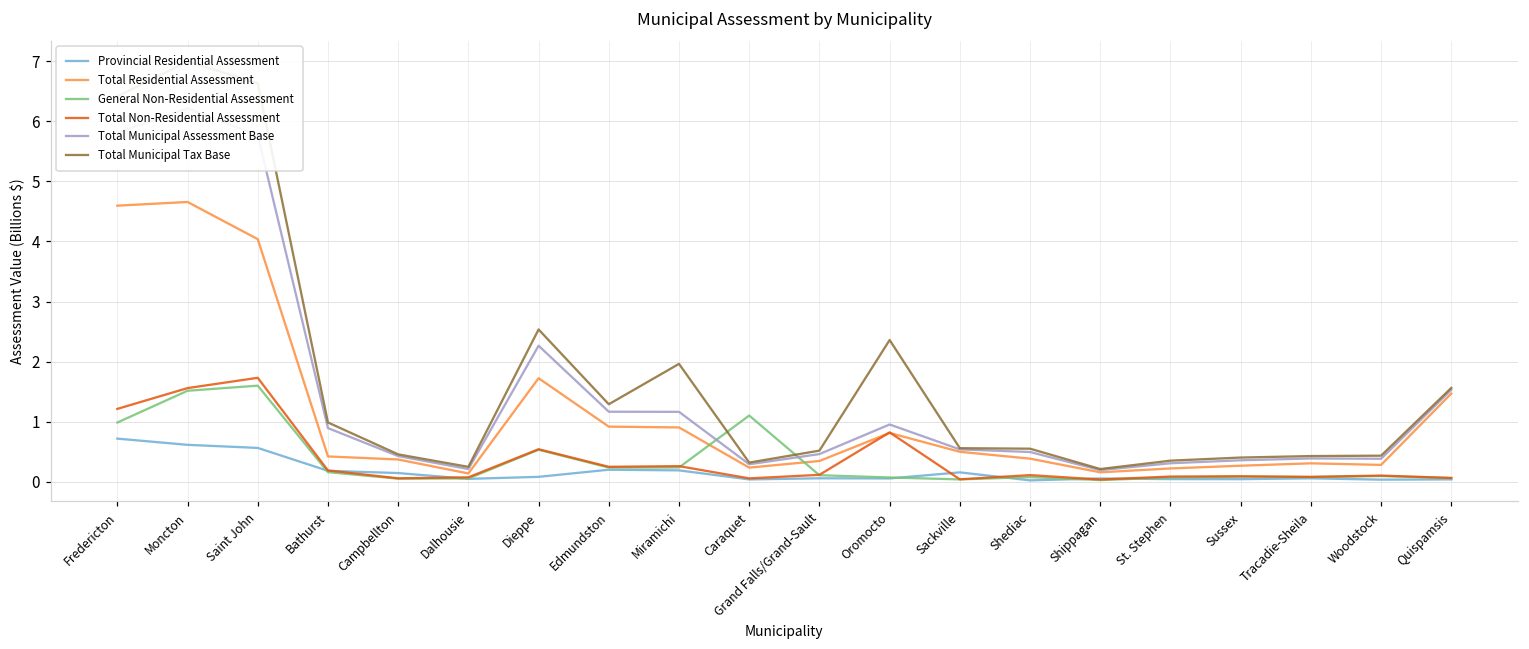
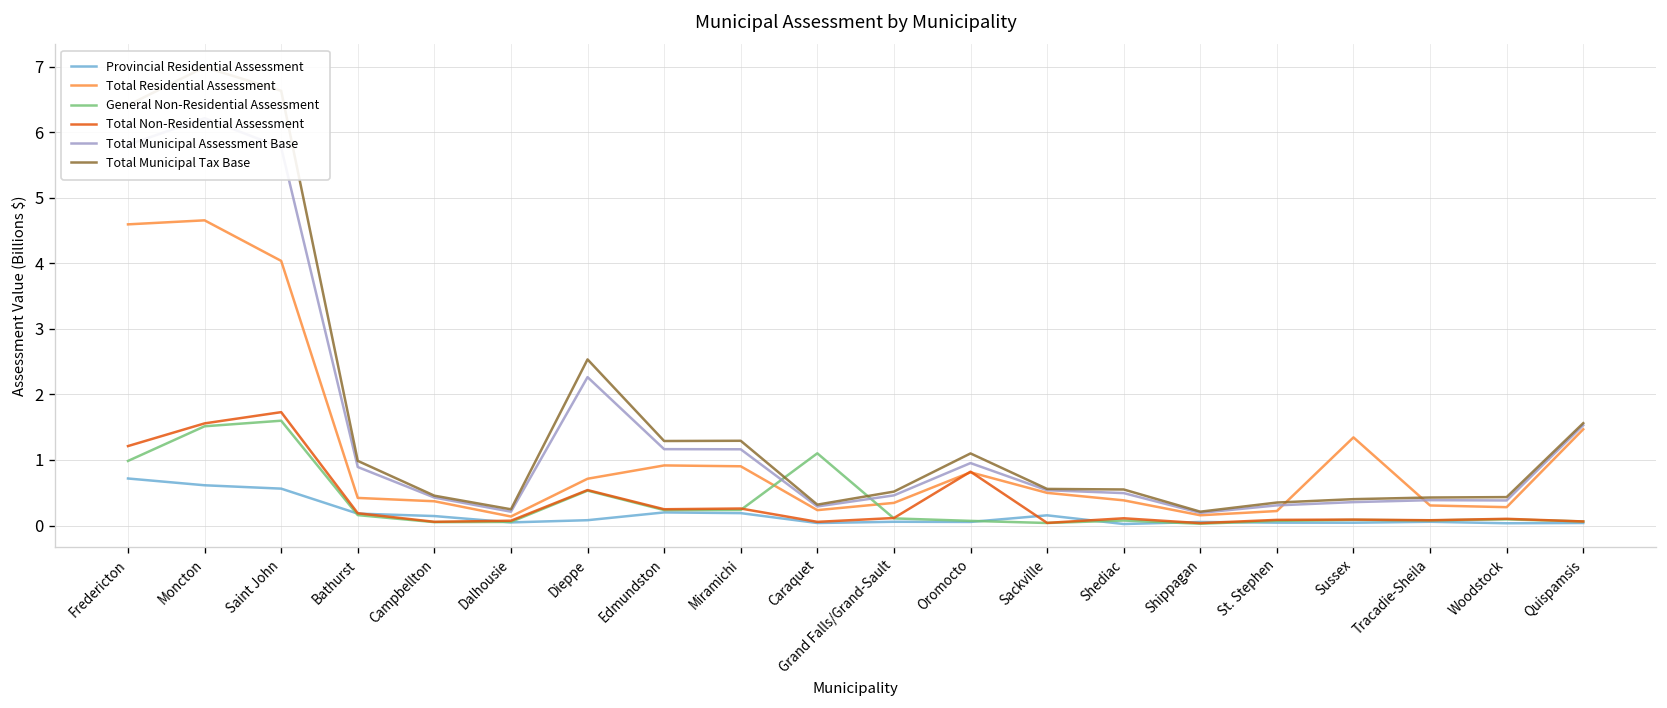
  {
    "Total Residential Assessment": {
      "Fredericton": 4.6,
      "Moncton": 4.7,
      "Saint John": 4.0,
      "Bathurst": 0.4,
      "Campbellton": 0.4,
      "Dalhousie": 0.1,
-     "Dieppe": 1.7,
+     "Dieppe": 0.7,
      "Edmundston": 0.9,
      "Miramichi": 0.9,
      "Caraquet": 0.2,
      "Grand Falls/Grand-Sault": 0.3,
      "Shediac": 0.4,
      "St. Stephen": 0.2,
-     "Sussex": 0.3,
+     "Sussex": 1.3,
      "Tracadie-Sheila": 0.3,
      "Woodstock": 0.3,
      "Quispamsis": 1.5
    },
    "General Non-Residential Assessment": {
      "Fredericton": 1.0,
      "Saint John": 1.6,
      "Caraquet": 1.1
    },
    "Total Non-Residential Assessment": {
      "Fredericton": 1.2,
      "Saint John": 1.7
    },
    "Total Municipal Tax Base": {
      "Bathurst": 1.0,
      "Dieppe": 2.5,
      "Edmundston": 1.3,
-     "Miramichi": 2.0,
+     "Miramichi": 1.3,
      "Grand Falls/Grand-Sault": 0.5,
-     "Oromocto": 2.4,
+     "Oromocto": 1.1,
      "Shediac": 0.6,
      "Woodstock": 0.4
    }
  }
